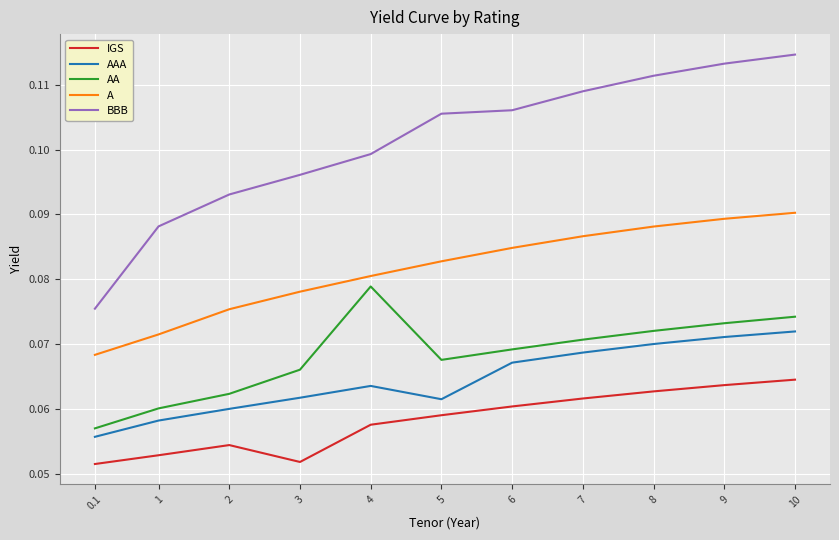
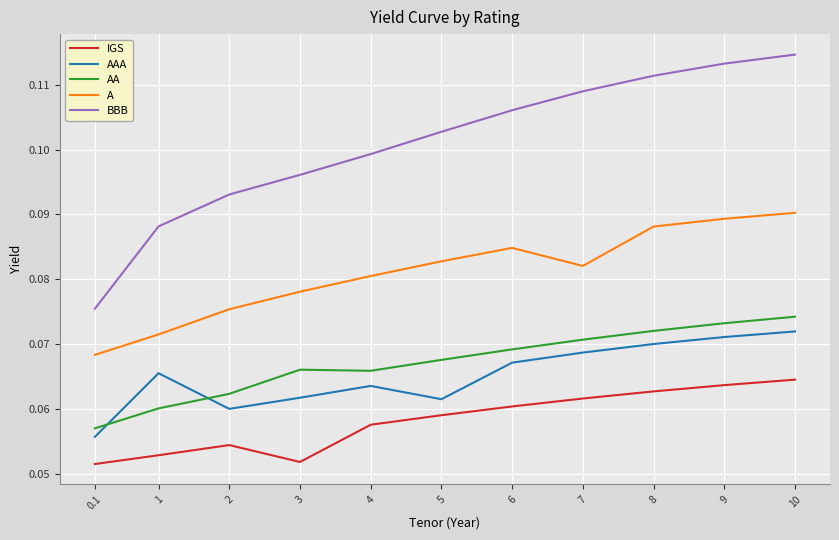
  {
    "IGS": {
      "0.1": 0.052,
      "1": 0.053,
      "2": 0.054,
      "3": 0.052,
      "4": 0.058,
      "5": 0.059,
      "6": 0.060,
      "7": 0.062,
      "8": 0.063,
      "9": 0.064,
      "10": 0.065
    },
    "AAA": {
      "0.1": 0.056,
-     "1": 0.058,
+     "1": 0.066,
      "2": 0.060,
      "3": 0.062,
      "4": 0.064,
      "5": 0.062,
      "6": 0.067,
      "7": 0.069,
      "8": 0.070,
      "9": 0.071,
      "10": 0.072
    },
    "AA": {
      "0.1": 0.057,
      "1": 0.060,
      "2": 0.062,
      "3": 0.066,
-     "4": 0.079,
+     "4": 0.066,
      "5": 0.068,
      "6": 0.069,
      "7": 0.071,
      "8": 0.072,
      "9": 0.073,
      "10": 0.074
    },
    "A": {
      "0.1": 0.068,
      "1": 0.071,
      "2": 0.075,
      "3": 0.078,
      "4": 0.081,
      "5": 0.083,
      "6": 0.085,
-     "7": 0.087,
+     "7": 0.082,
      "8": 0.088,
      "9": 0.089,
      "10": 0.090
    },
    "BBB": {
      "0.1": 0.075,
      "1": 0.088,
      "2": 0.093,
      "3": 0.096,
      "4": 0.099,
-     "5": 0.106,
+     "5": 0.103,
      "6": 0.106,
      "7": 0.109,
      "8": 0.111,
      "9": 0.113,
      "10": 0.115
    }
  }
